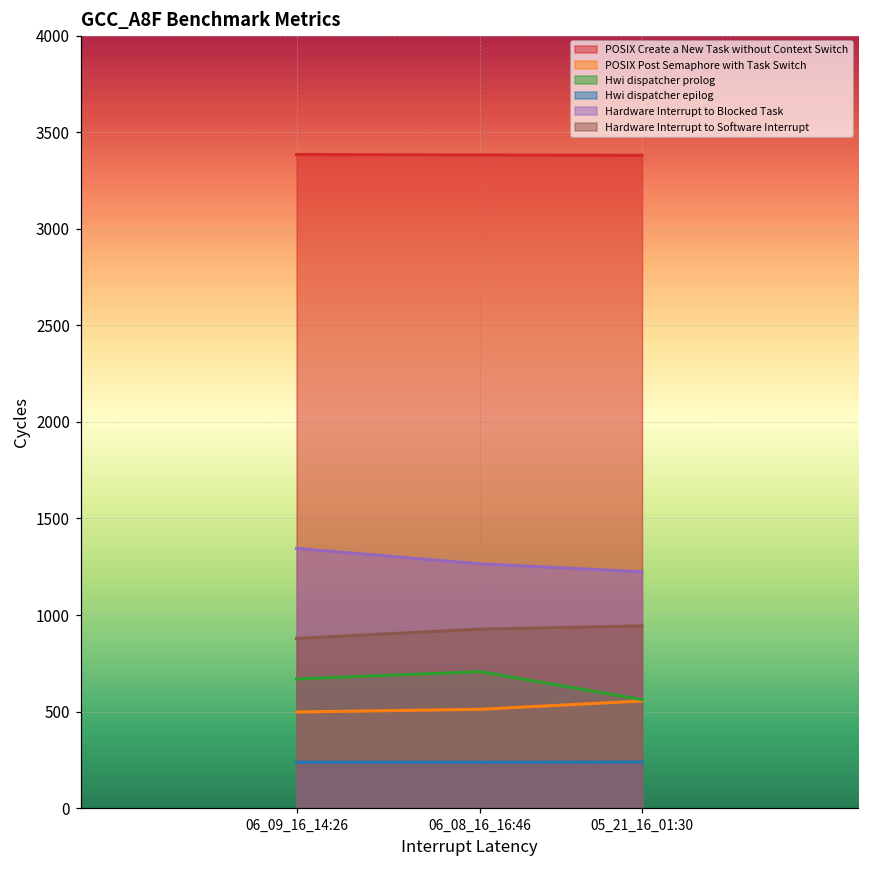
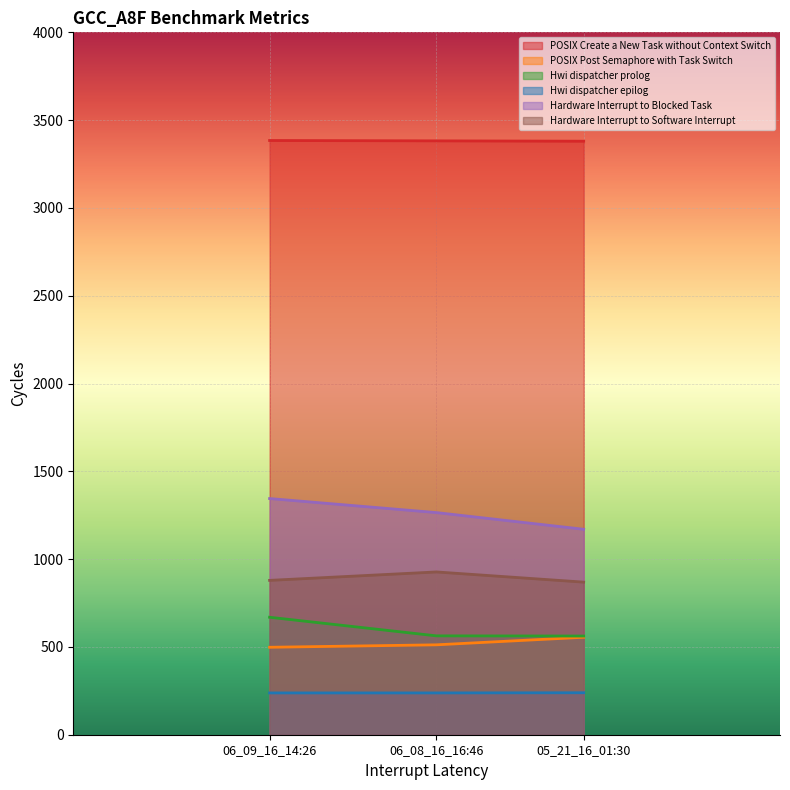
  {
    "POSIX Create a New Task without Context Switch": {
      "06_09_16_14:26": 3380,
      "06_08_16_16:46": 3380,
      "05_21_16_01:30": 3380
    },
    "POSIX Post Semaphore with Task Switch": {
      "06_09_16_14:26": 500,
      "06_08_16_16:46": 510
    },
    "Hwi dispatcher prolog": {
      "06_09_16_14:26": 670,
-     "06_08_16_16:46": 710
+     "06_08_16_16:46": 560
    },
    "Hwi dispatcher epilog": {
      "06_09_16_14:26": 240,
      "06_08_16_16:46": 240,
      "05_21_16_01:30": 240
    },
    "Hardware Interrupt to Blocked Task": {
      "06_09_16_14:26": 1350,
      "06_08_16_16:46": 1270,
-     "05_21_16_01:30": 1220
+     "05_21_16_01:30": 1170
    },
    "Hardware Interrupt to Software Interrupt": {
      "06_09_16_14:26": 880,
      "06_08_16_16:46": 930,
-     "05_21_16_01:30": 940
+     "05_21_16_01:30": 870
    }
  }
